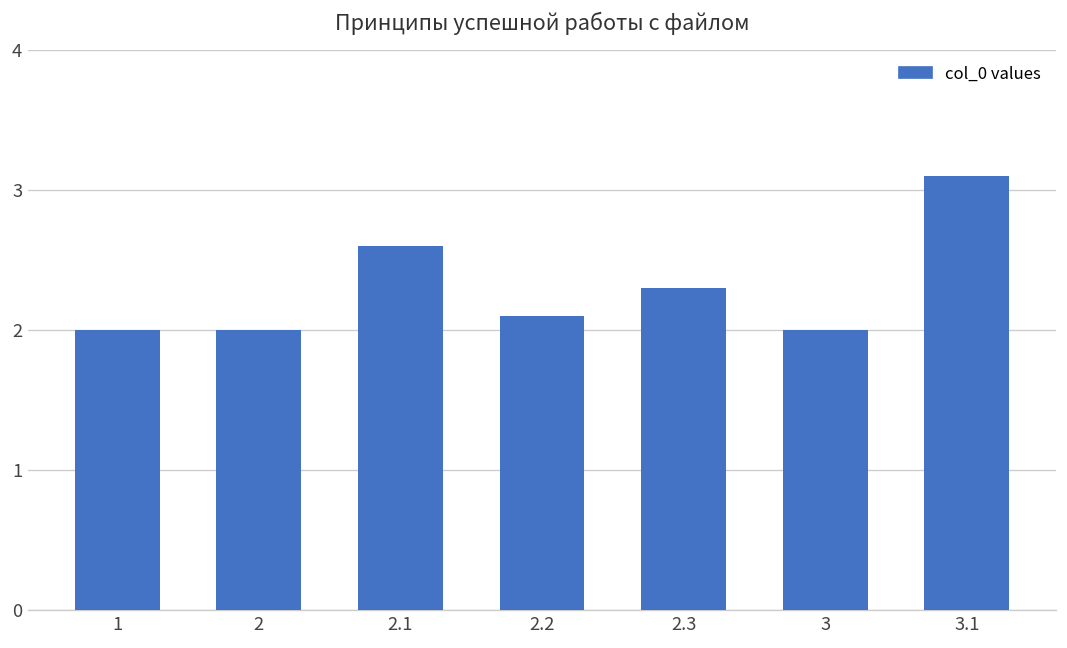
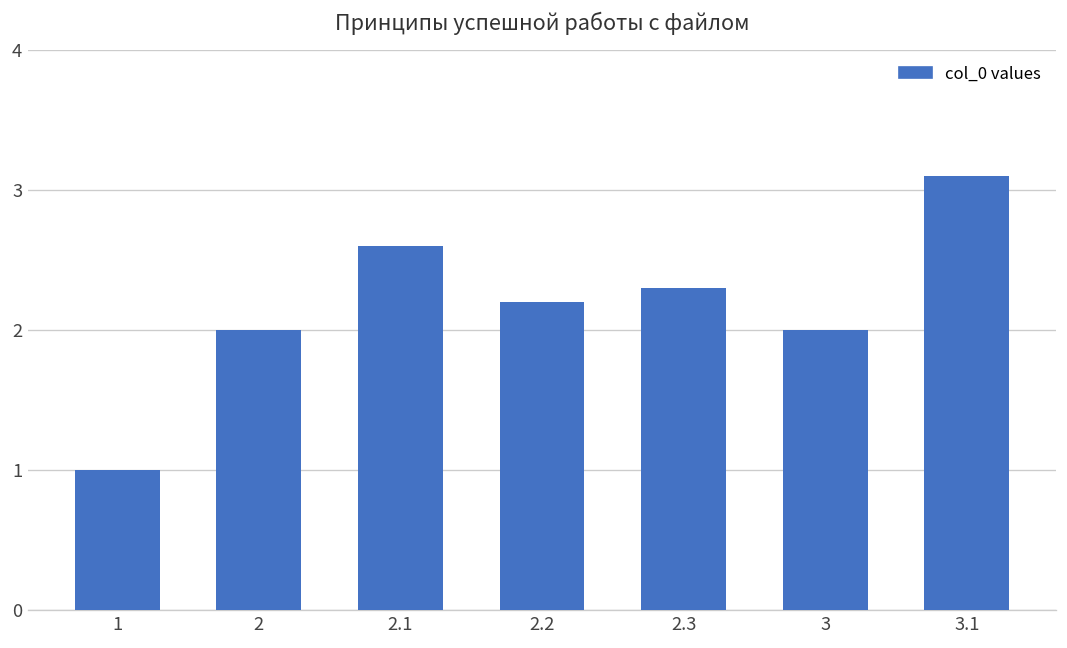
  {
-   "1": 2,
+   "1": 1,
    "2": 2.0,
    "2.1": 2.6,
-   "2.2": 2.1,
+   "2.2": 2.2,
    "2.3": 2.3,
    "3": 2.0,
    "3.1": 3.1
  }
